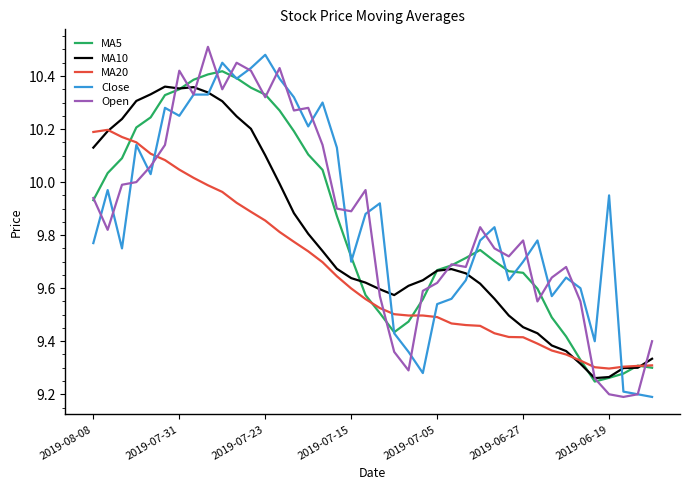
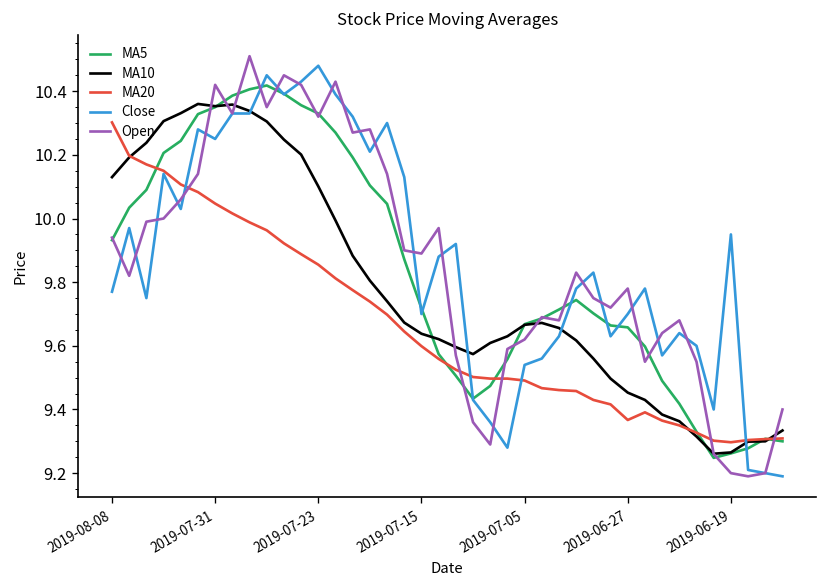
  {
    "MA5": {
      "2019-07-23": 10.33,
      "2019-07-15": 9.72,
      "2019-06-27": 9.66
    },
    "MA10": {
      "2019-08-08": 10.13,
      "2019-07-23": 10.10,
      "2019-07-15": 9.64,
      "2019-06-27": 9.45
    },
    "MA20": {
-     "2019-08-08": 10.19,
+     "2019-08-08": 10.30,
      "2019-07-31": 10.05,
      "2019-07-23": 9.86,
      "2019-07-15": 9.60,
      "2019-07-05": 9.49,
-     "2019-06-27": 9.42,
+     "2019-06-27": 9.37,
      "2019-06-19": 9.30
    },
    "Close": {
      "2019-08-08": 9.77,
      "2019-07-31": 10.25,
      "2019-07-23": 10.48,
      "2019-07-15": 9.70,
      "2019-07-05": 9.54,
      "2019-06-27": 9.70,
      "2019-06-19": 9.95
    },
    "Open": {
      "2019-07-31": 10.42,
      "2019-07-23": 10.32,
      "2019-07-15": 9.89,
      "2019-07-05": 9.62,
      "2019-06-27": 9.78,
      "2019-06-19": 9.20
    }
  }
